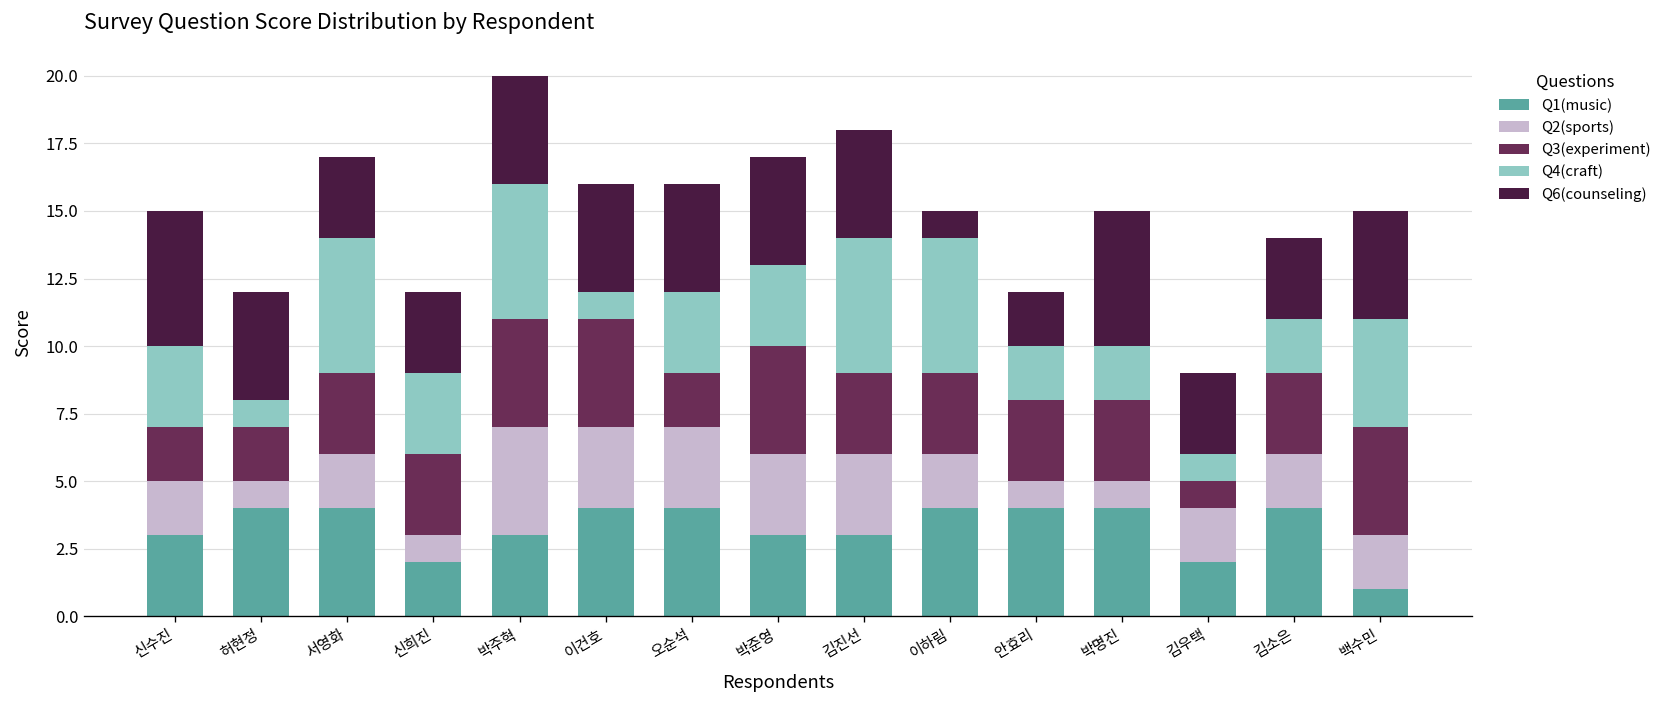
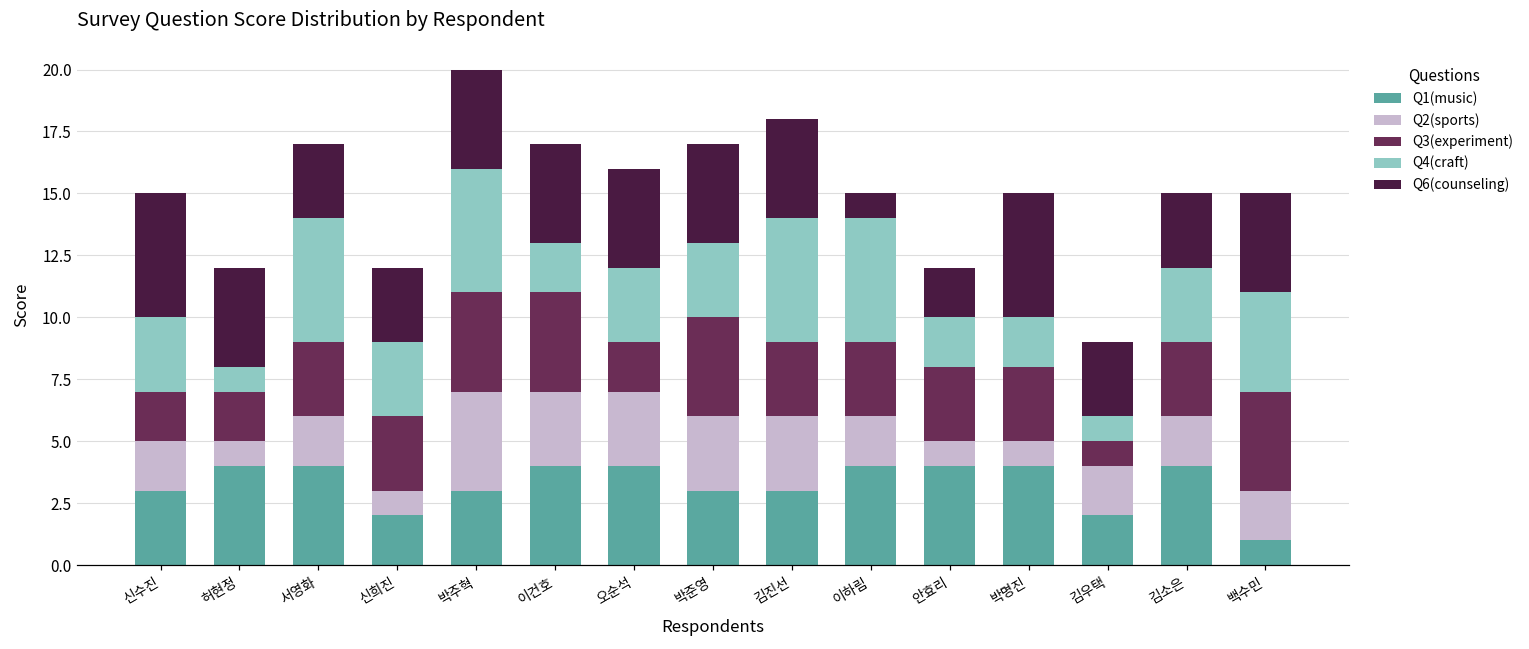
  {
    "Q1(music)": {
      "신수진": 3,
      "허현정": 4,
      "서영화": 4,
      "신희진": 2,
      "박주혁": 3,
      "이건호": 4,
      "오순석": 4,
      "박준영": 3,
      "김진선": 3,
      "이하림": 4,
      "안효리": 4,
      "박명진": 4,
      "김우택": 2,
      "김소은": 4,
      "백수민": 1
    },
    "Q2(sports)": {
      "신수진": 2,
      "허현정": 1,
      "서영화": 2,
      "신희진": 1,
      "박주혁": 4,
      "이건호": 3,
      "오순석": 3,
      "박준영": 3,
      "김진선": 3,
      "이하림": 2,
      "안효리": 1,
      "박명진": 1,
      "김우택": 2,
      "김소은": 2,
      "백수민": 2
    },
    "Q4(craft)": {
      "신수진": 3,
      "허현정": 1,
      "서영화": 5,
      "신희진": 3,
      "박주혁": 5,
-     "이건호": 1,
+     "이건호": 2,
      "오순석": 3,
      "박준영": 3,
      "김진선": 5,
      "이하림": 5,
      "안효리": 2,
      "박명진": 2,
      "김우택": 1,
-     "김소은": 2,
+     "김소은": 3,
      "백수민": 4
    }
  }
